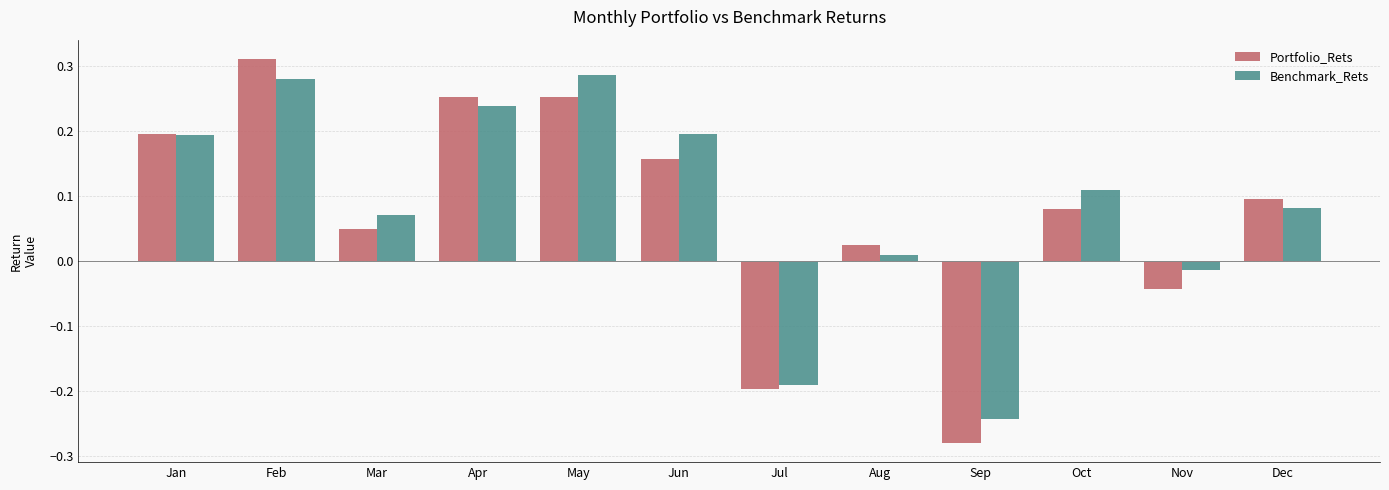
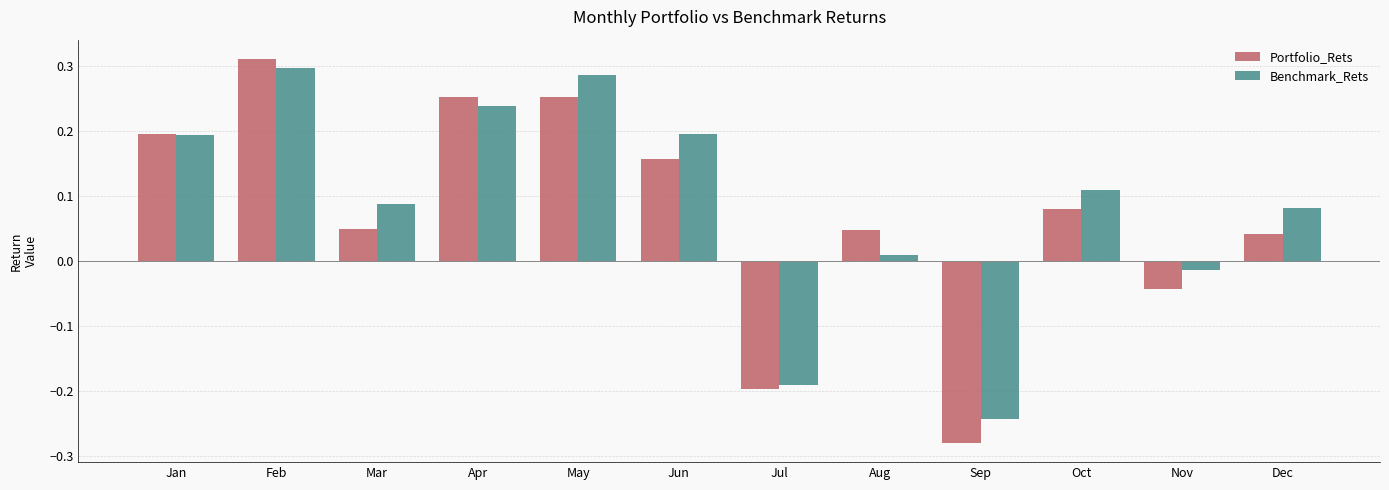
  {
    "Portfolio_Rets": {
      "Jan": 0.20,
      "Feb": 0.31,
      "Mar": 0.05,
      "Apr": 0.25,
      "May": 0.25,
      "Jun": 0.16,
      "Jul": -0.20,
-     "Aug": 0.02,
+     "Aug": 0.05,
      "Sep": -0.28,
      "Oct": 0.08,
      "Nov": -0.04,
-     "Dec": 0.10
+     "Dec": 0.04
    },
    "Benchmark_Rets": {
      "Jan": 0.19,
-     "Feb": 0.28,
-     "Mar": 0.07,
+     "Feb": 0.30,
+     "Mar": 0.09,
      "Apr": 0.24,
      "May": 0.29,
      "Jun": 0.20,
      "Jul": -0.19,
      "Aug": 0.01,
      "Sep": -0.24,
      "Oct": 0.11,
      "Nov": -0.01,
      "Dec": 0.08
    }
  }
